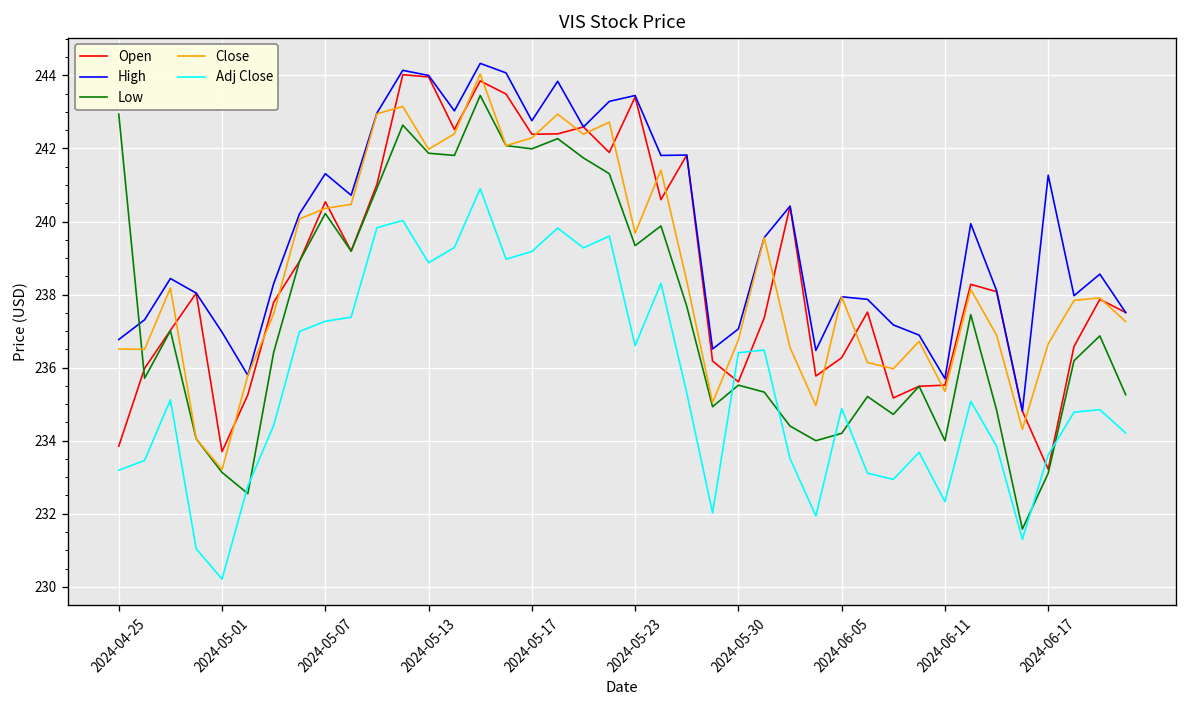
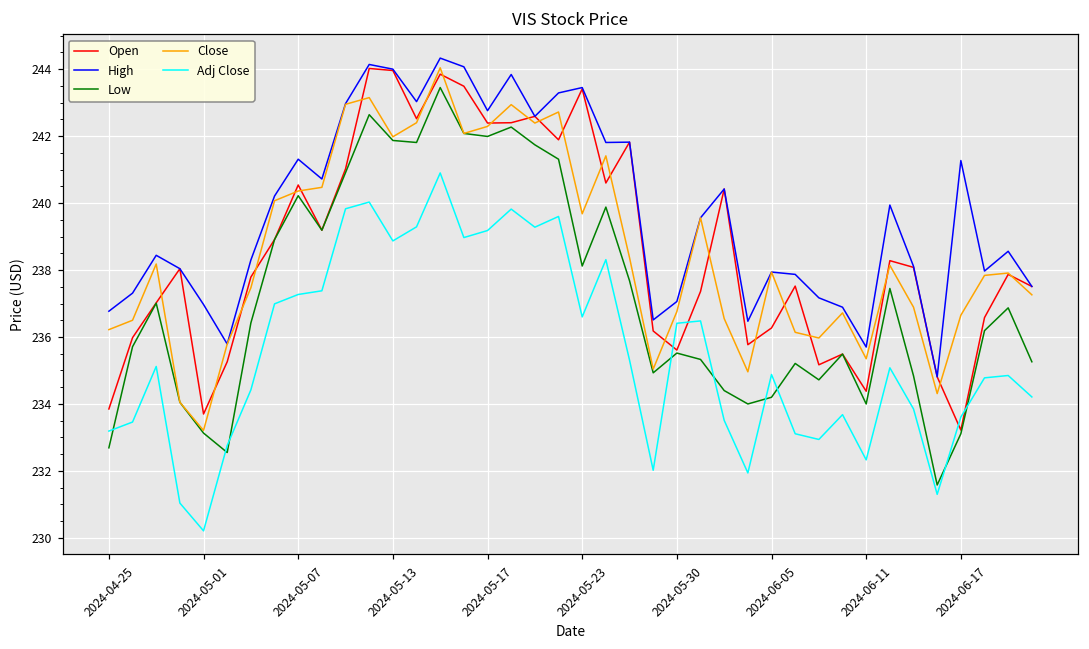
  {
    "Open": {
      "2024-04-25": 233.9,
      "2024-05-01": 233.7,
      "2024-05-07": 240.5,
      "2024-05-17": 242.4,
      "2024-05-30": 235.6,
      "2024-06-05": 236.3,
-     "2024-06-11": 235.5,
+     "2024-06-11": 234.4,
      "2024-06-17": 233.2
    },
    "High": {
      "2024-04-25": 236.8,
      "2024-05-01": 237.0,
      "2024-05-07": 241.3,
      "2024-05-17": 242.8,
      "2024-05-30": 237.1,
      "2024-06-11": 235.7,
      "2024-06-17": 241.3
    },
    "Low": {
-     "2024-04-25": 242.9,
+     "2024-04-25": 232.7,
      "2024-05-07": 240.2,
      "2024-05-13": 241.9,
      "2024-05-17": 242.0,
-     "2024-05-23": 239.3,
+     "2024-05-23": 238.1,
      "2024-05-30": 235.5,
      "2024-06-05": 234.2,
      "2024-06-11": 234.0,
      "2024-06-17": 233.1
    },
    "Close": {
-     "2024-04-25": 236.5,
+     "2024-04-25": 236.2,
      "2024-05-07": 240.4,
      "2024-05-13": 242.0,
      "2024-05-17": 242.3,
      "2024-05-23": 239.7,
      "2024-05-30": 236.8,
      "2024-06-11": 235.4,
      "2024-06-17": 236.7
    },
    "Adj Close": {
      "2024-04-25": 233.2,
      "2024-05-01": 230.2,
      "2024-05-07": 237.3,
      "2024-05-13": 238.9,
      "2024-05-17": 239.2,
      "2024-05-23": 236.6,
      "2024-05-30": 236.4,
      "2024-06-05": 234.9,
      "2024-06-11": 232.3,
      "2024-06-17": 233.6
    }
  }
